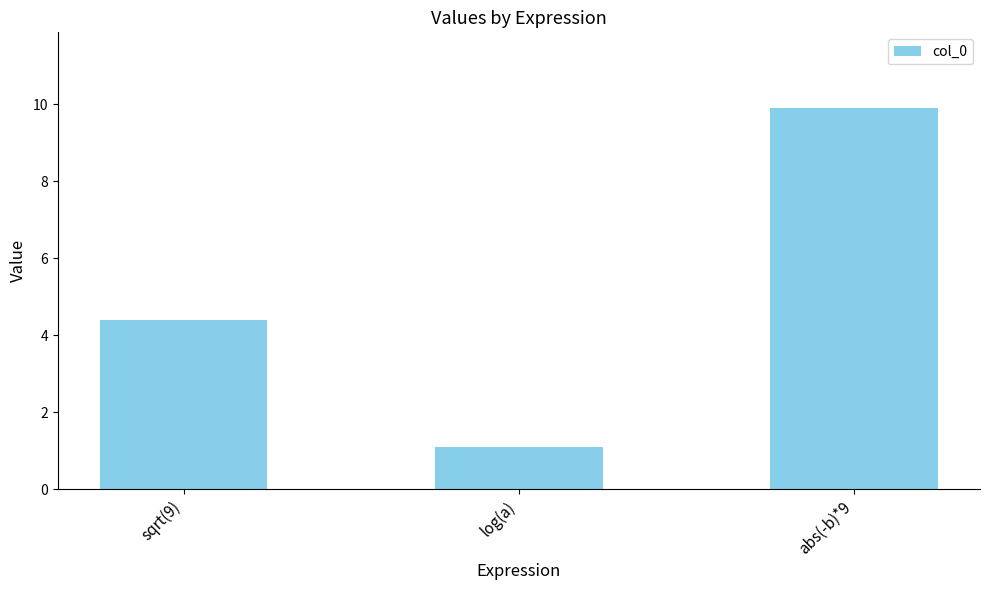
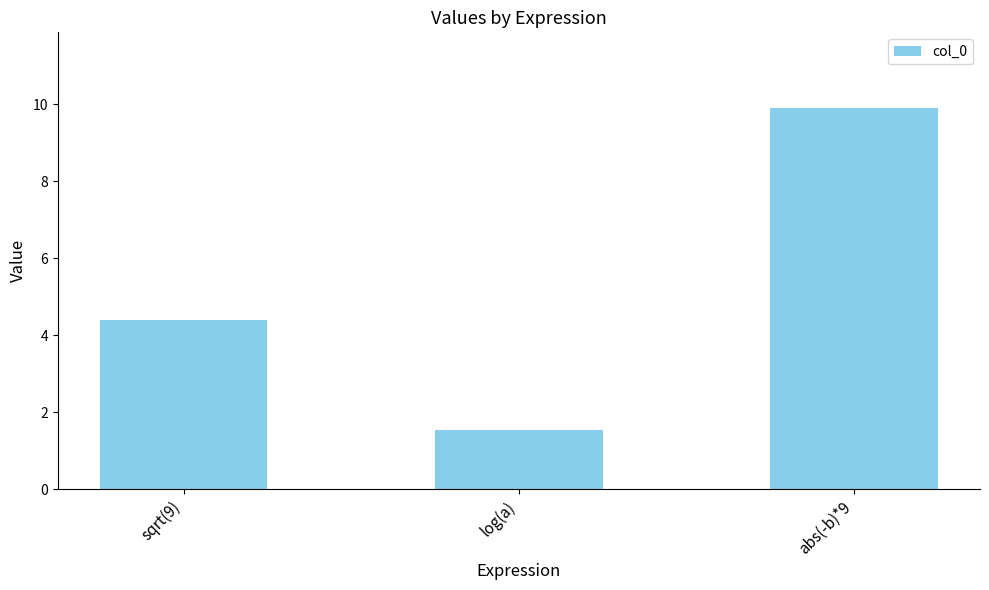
  {
    "sqrt(9)": 4.4,
-   "log(a)": 1.1,
+   "log(a)": 1.5,
    "abs(-b)*9": 9.9
  }
